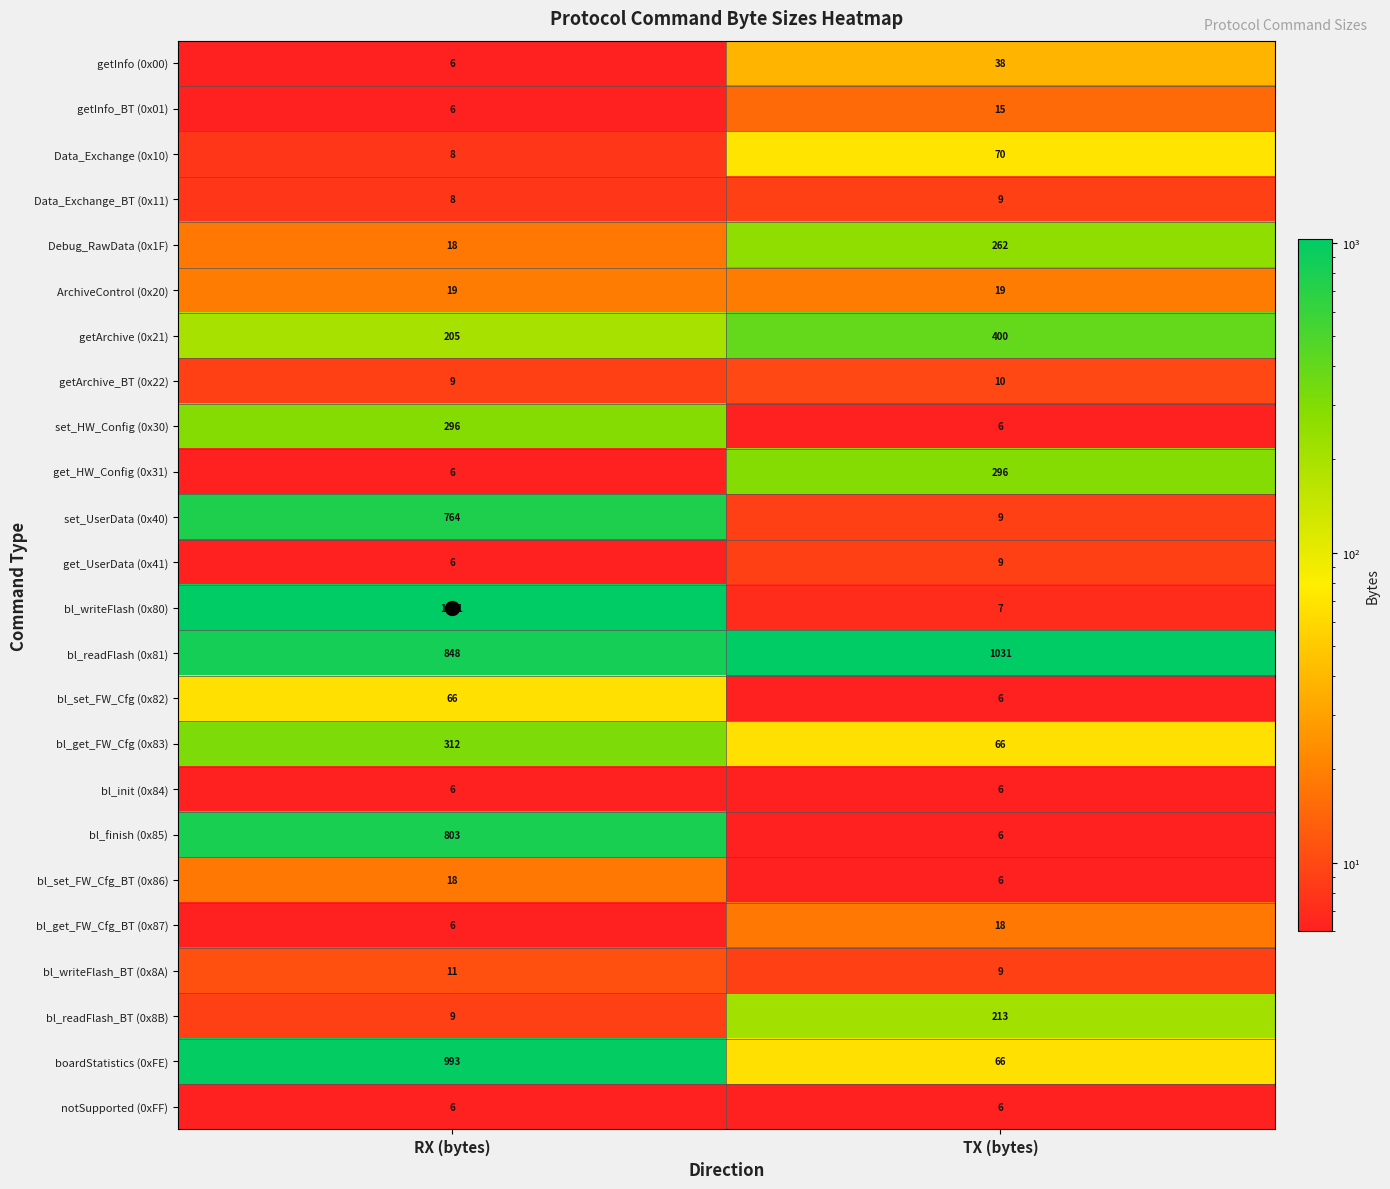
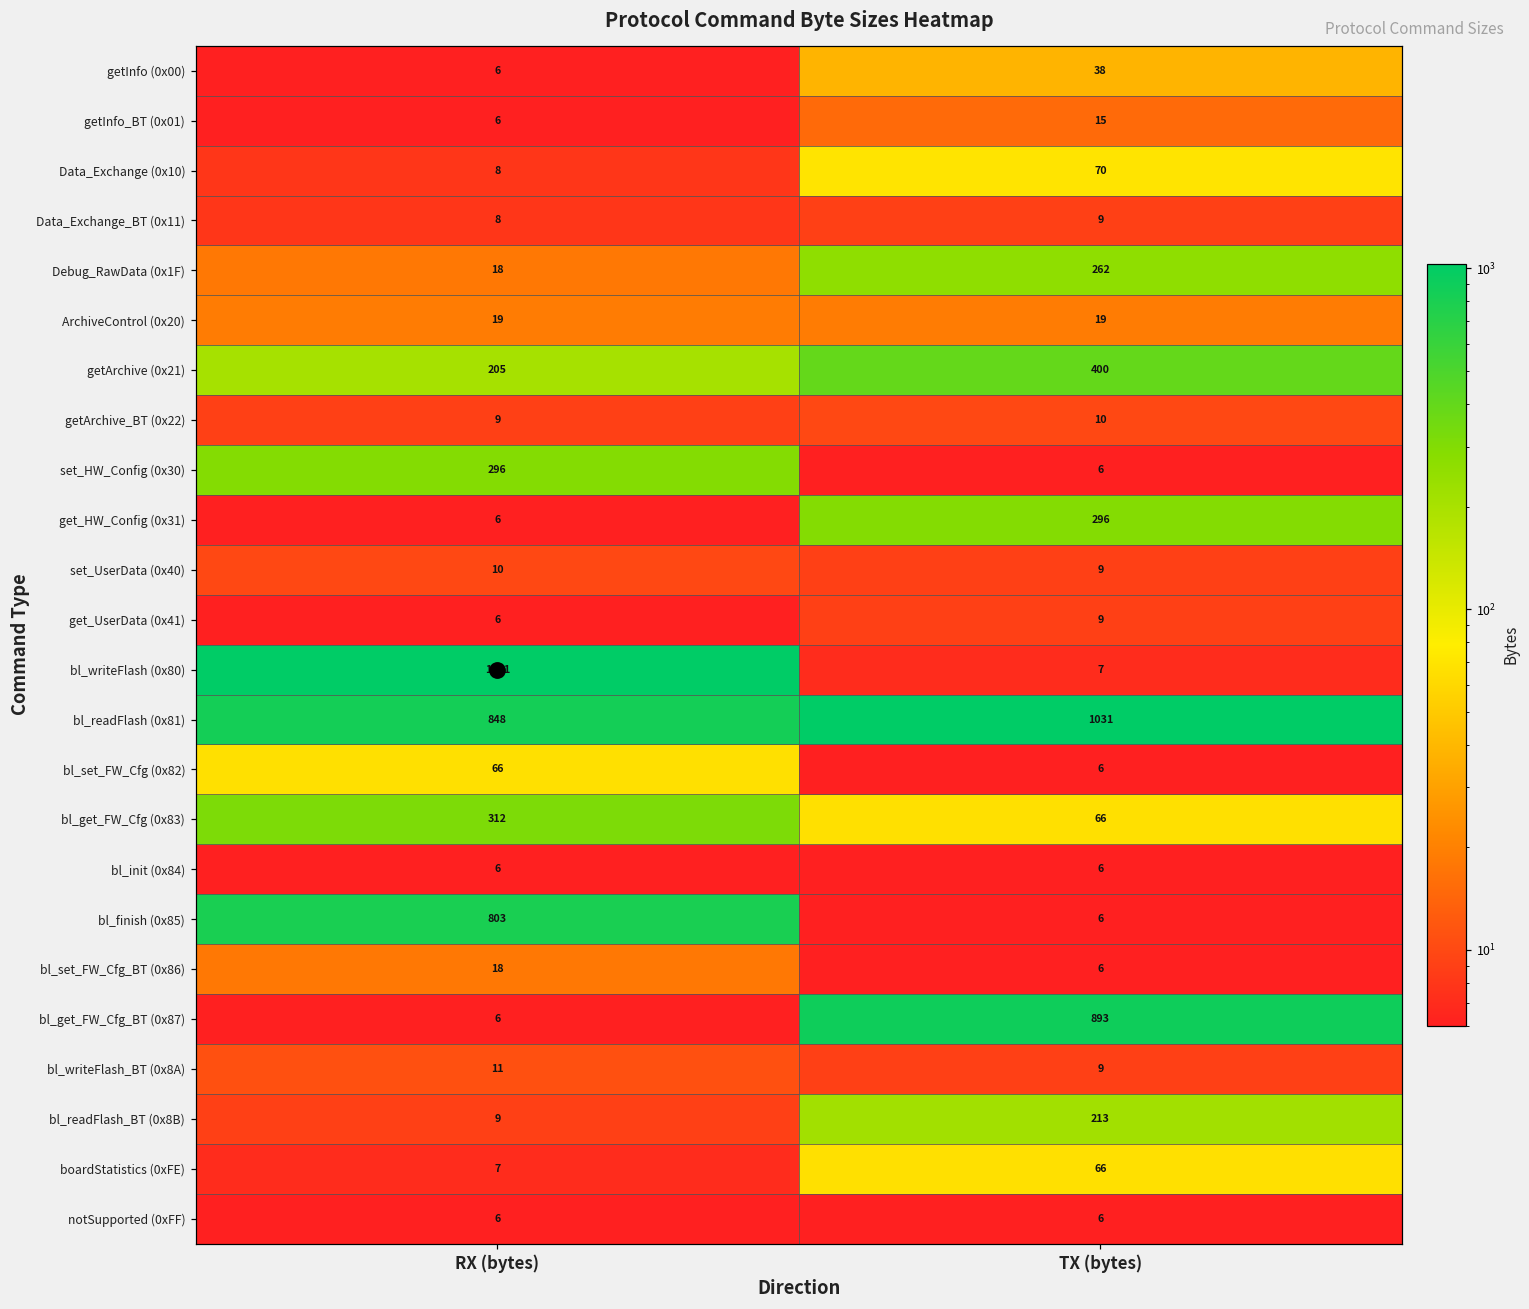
  {
    "getInfo (0x00)": {
      "RX (bytes)": 6,
      "TX (bytes)": 38
    },
    "getInfo_BT (0x01)": {
      "RX (bytes)": 6,
      "TX (bytes)": 15
    },
    "Data_Exchange (0x10)": {
      "RX (bytes)": 8,
      "TX (bytes)": 70
    },
    "Data_Exchange_BT (0x11)": {
      "RX (bytes)": 8,
      "TX (bytes)": 9
    },
    "Debug_RawData (0x1F)": {
      "RX (bytes)": 18,
      "TX (bytes)": 262
    },
    "ArchiveControl (0x20)": {
      "RX (bytes)": 19,
      "TX (bytes)": 19
    },
    "getArchive (0x21)": {
      "RX (bytes)": 205,
      "TX (bytes)": 400
    },
    "getArchive_BT (0x22)": {
      "RX (bytes)": 9,
      "TX (bytes)": 10
    },
    "set_HW_Config (0x30)": {
      "RX (bytes)": 296,
      "TX (bytes)": 6
    },
    "get_HW_Config (0x31)": {
      "RX (bytes)": 6,
      "TX (bytes)": 296
    },
    "set_UserData (0x40)": {
-     "RX (bytes)": 764,
+     "RX (bytes)": 10,
      "TX (bytes)": 9
    },
    "get_UserData (0x41)": {
      "RX (bytes)": 6,
      "TX (bytes)": 9
    },
    "bl_writeFlash (0x80)": {
      "TX (bytes)": 7
    },
    "bl_readFlash (0x81)": {
      "RX (bytes)": 848,
      "TX (bytes)": 1031
    },
    "bl_set_FW_Cfg (0x82)": {
      "RX (bytes)": 66,
      "TX (bytes)": 6
    },
    "bl_get_FW_Cfg (0x83)": {
      "RX (bytes)": 312,
      "TX (bytes)": 66
    },
    "bl_init (0x84)": {
      "RX (bytes)": 6,
      "TX (bytes)": 6
    },
    "bl_finish (0x85)": {
      "RX (bytes)": 803,
      "TX (bytes)": 6
    },
    "bl_set_FW_Cfg_BT (0x86)": {
      "RX (bytes)": 18,
      "TX (bytes)": 6
    },
    "bl_get_FW_Cfg_BT (0x87)": {
      "RX (bytes)": 6,
-     "TX (bytes)": 18
+     "TX (bytes)": 893
    },
    "bl_writeFlash_BT (0x8A)": {
      "RX (bytes)": 11,
      "TX (bytes)": 9
    },
    "bl_readFlash_BT (0x8B)": {
      "RX (bytes)": 9,
      "TX (bytes)": 213
    },
    "boardStatistics (0xFE)": {
-     "RX (bytes)": 993,
+     "RX (bytes)": 7,
      "TX (bytes)": 66
    },
    "notSupported (0xFF)": {
      "RX (bytes)": 6,
      "TX (bytes)": 6
    }
  }
